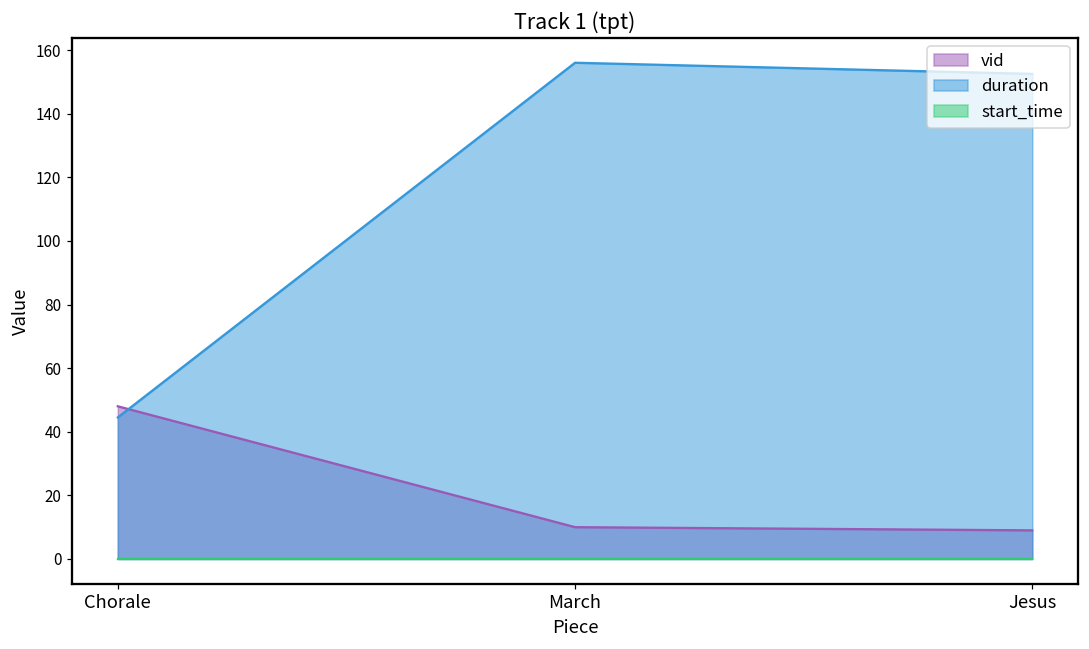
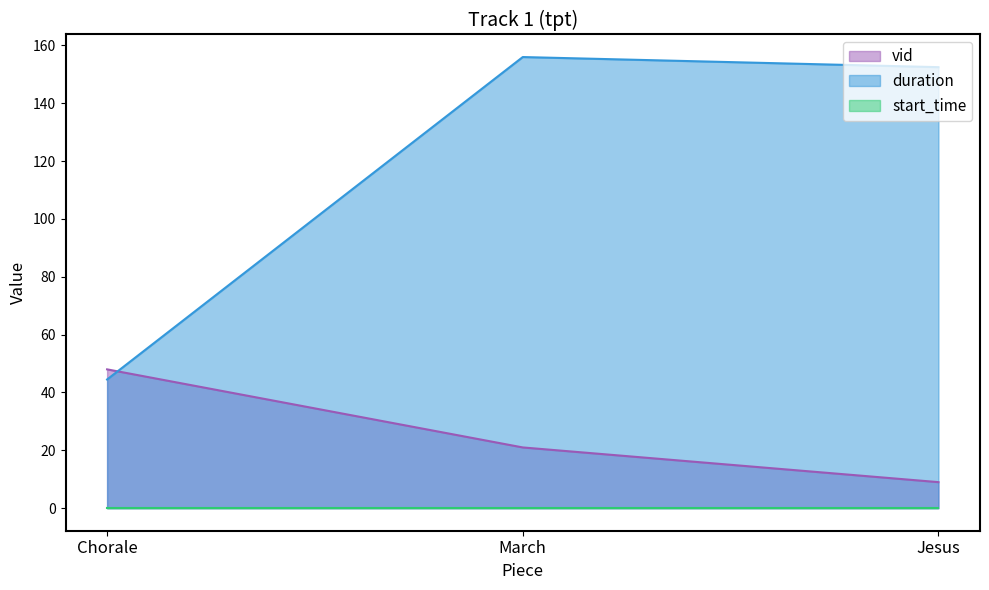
  {
    "vid": {
      "Chorale": 48,
-     "March": 10,
+     "March": 21,
      "Jesus": 9
    },
    "duration": {
      "Chorale": 45,
      "March": 156
    },
    "start_time": {
      "Chorale": 0,
      "March": 0,
      "Jesus": 0
    }
  }
